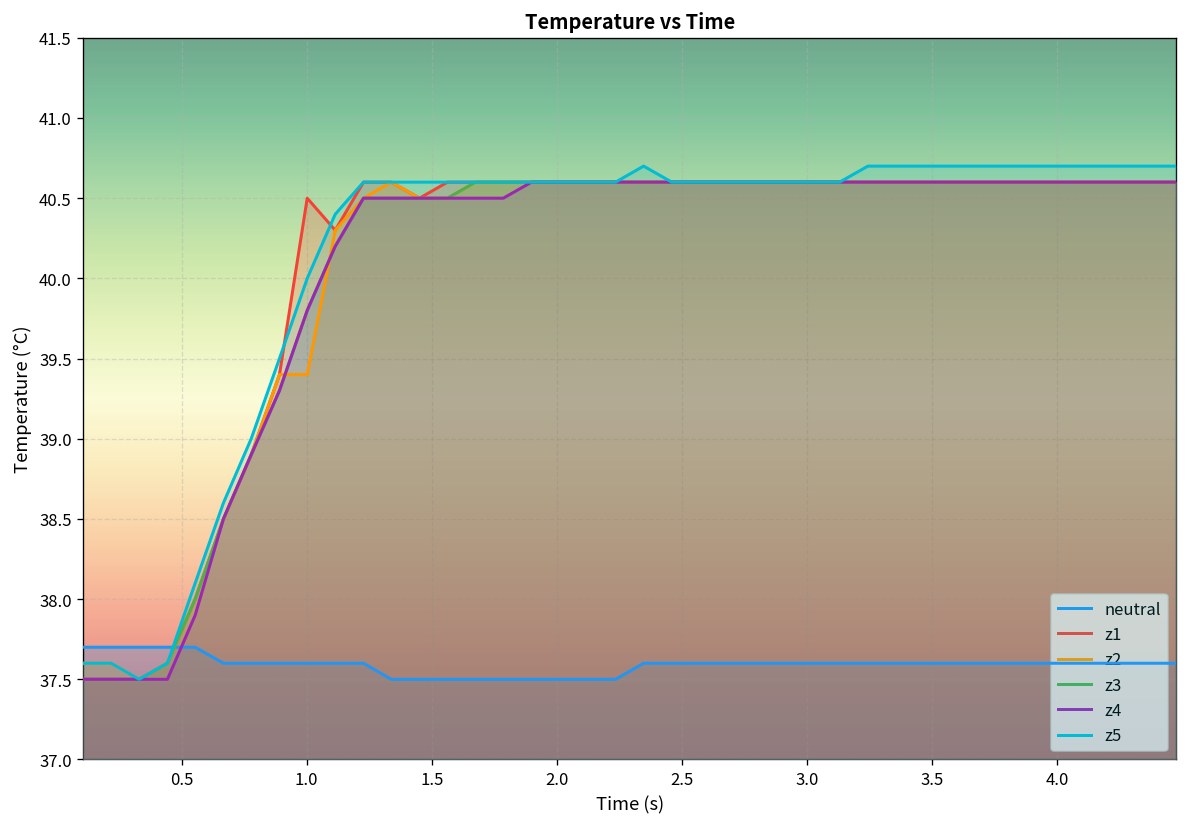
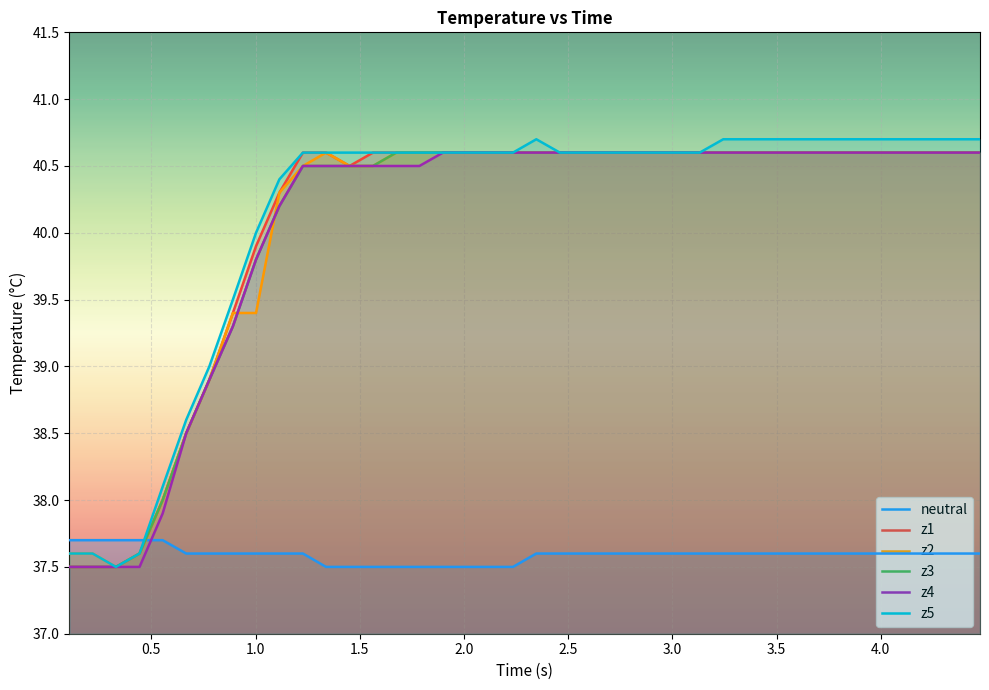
  {
    "z1": {
-     "1.0": 40.5
+     "1.0": 39.9
    },
    "z2": {
      "1.0": 39.4
    }
  }
